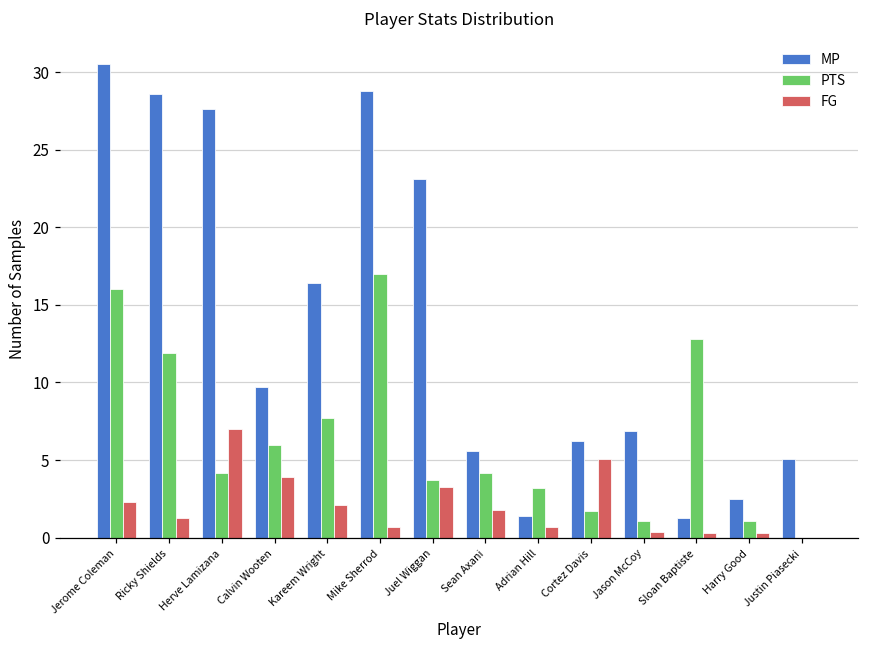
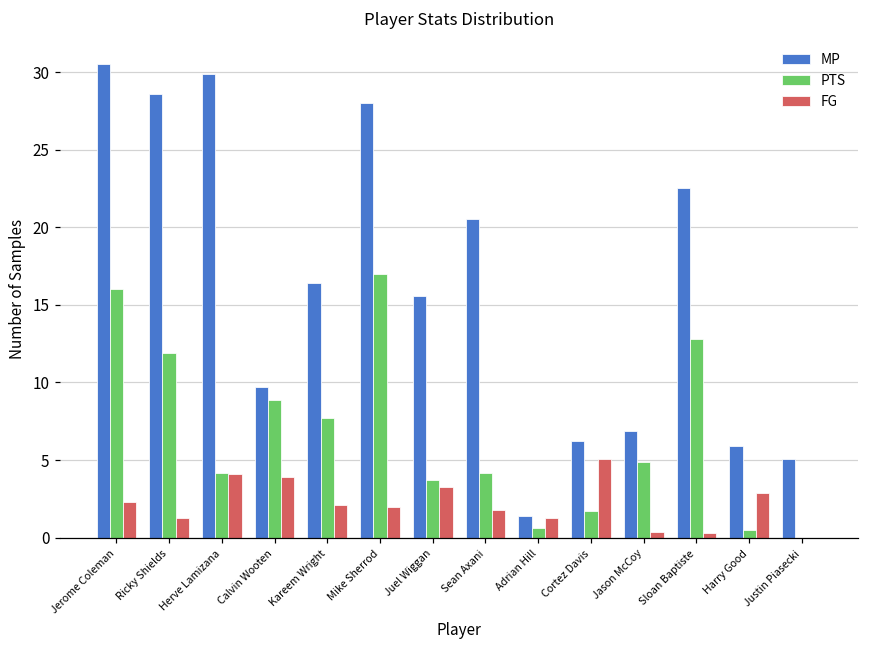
  {
    "MP": {
      "Jerome Coleman": 30.5,
      "Ricky Shields": 28.6,
-     "Herve Lamizana": 27.6,
+     "Herve Lamizana": 29.9,
      "Calvin Wooten": 9.7,
      "Kareem Wright": 16.4,
-     "Mike Sherrod": 28.8,
-     "Juel Wiggan": 23.1,
-     "Sean Axani": 5.6,
+     "Mike Sherrod": 28.0,
+     "Juel Wiggan": 15.6,
+     "Sean Axani": 20.5,
      "Adrian Hill": 1.4,
      "Cortez Davis": 6.2,
      "Jason McCoy": 6.9,
-     "Sloan Baptiste": 1.3,
-     "Harry Good": 2.5,
+     "Sloan Baptiste": 22.5,
+     "Harry Good": 5.9,
      "Justin Piasecki": 5.1
    },
    "PTS": {
      "Jerome Coleman": 16.0,
      "Ricky Shields": 11.9,
      "Herve Lamizana": 4.2,
-     "Calvin Wooten": 6.0,
+     "Calvin Wooten": 8.9,
      "Kareem Wright": 7.7,
      "Mike Sherrod": 17.0,
      "Juel Wiggan": 3.7,
      "Sean Axani": 4.2,
-     "Adrian Hill": 3.2,
+     "Adrian Hill": 0.6,
      "Cortez Davis": 1.7,
-     "Jason McCoy": 1.1,
+     "Jason McCoy": 4.9,
      "Sloan Baptiste": 12.8,
-     "Harry Good": 1.1,
+     "Harry Good": 0.5,
      "Justin Piasecki": 0.0
    },
    "FG": {
      "Jerome Coleman": 2.3,
      "Ricky Shields": 1.3,
-     "Herve Lamizana": 7.0,
+     "Herve Lamizana": 4.1,
      "Calvin Wooten": 3.9,
      "Kareem Wright": 2.1,
-     "Mike Sherrod": 0.7,
+     "Mike Sherrod": 2.0,
      "Juel Wiggan": 3.3,
      "Sean Axani": 1.8,
-     "Adrian Hill": 0.7,
+     "Adrian Hill": 1.3,
      "Cortez Davis": 5.1,
      "Jason McCoy": 0.4,
      "Sloan Baptiste": 0.3,
-     "Harry Good": 0.3,
+     "Harry Good": 2.9,
      "Justin Piasecki": 0.0
    }
  }
